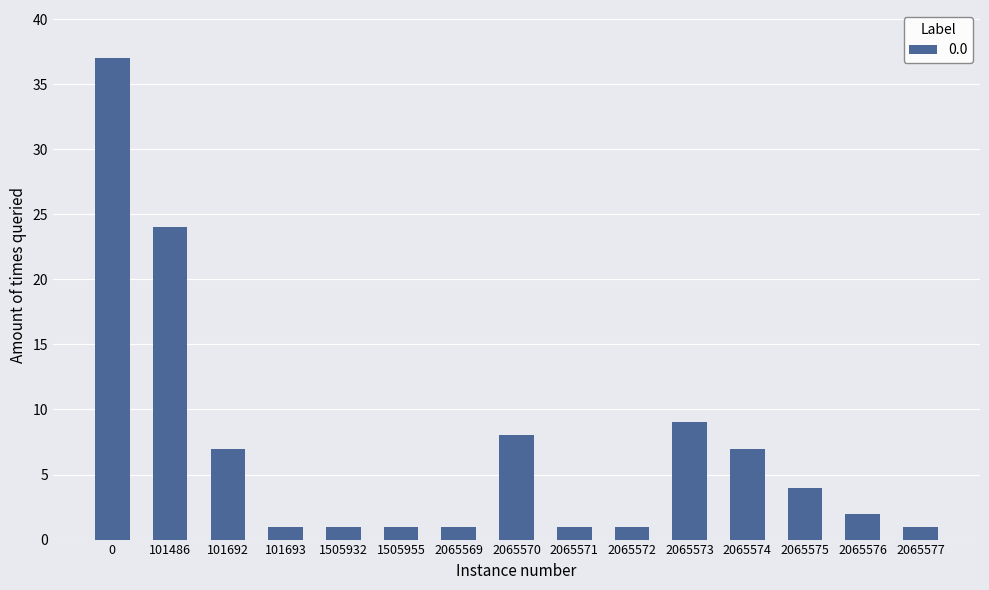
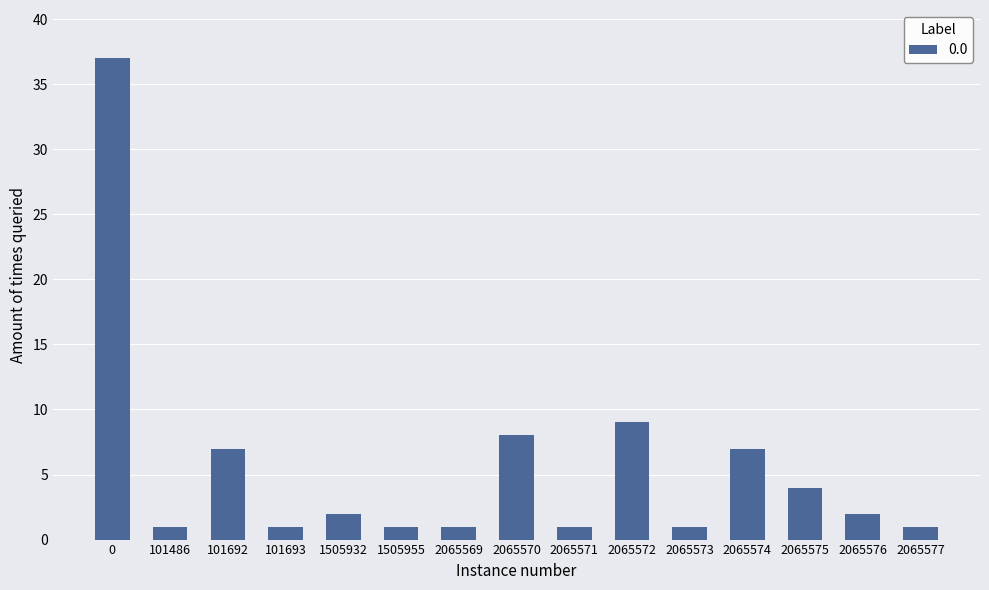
  {
    "0": 37,
-   "101486": 24,
+   "101486": 1,
    "101692": 7,
    "101693": 1,
-   "1505932": 1,
+   "1505932": 2,
    "1505955": 1,
    "2065569": 1,
    "2065570": 8,
    "2065571": 1,
-   "2065572": 1,
-   "2065573": 9,
+   "2065572": 9,
+   "2065573": 1,
    "2065574": 7,
    "2065575": 4,
    "2065576": 2,
    "2065577": 1
  }
